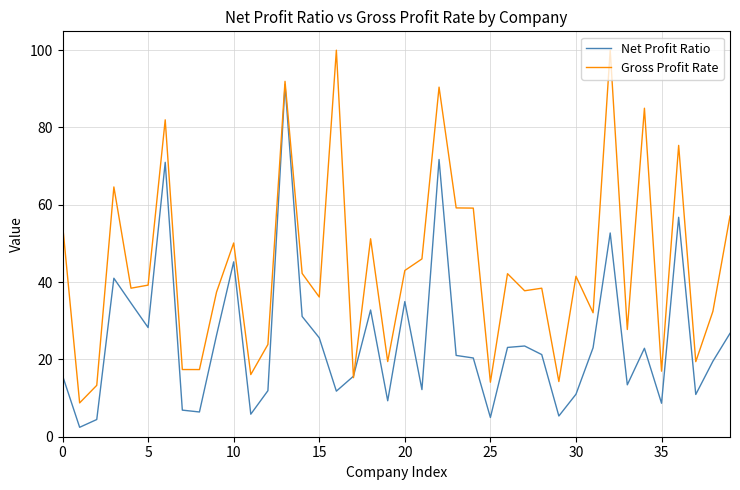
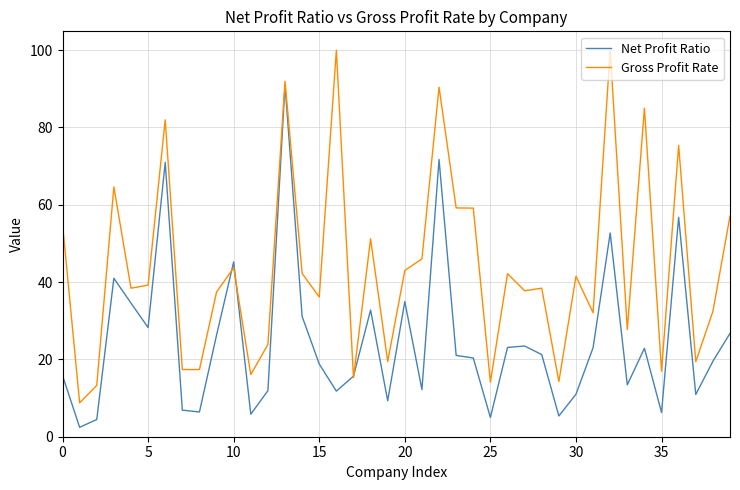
  {
    "Net Profit Ratio": {
      "0": 16,
      "5": 28,
      "10": 45,
-     "15": 26,
+     "15": 19,
      "20": 35,
      "25": 5,
      "30": 11,
-     "35": 9
+     "35": 6
    },
    "Gross Profit Rate": {
      "0": 55,
      "5": 39,
-     "10": 50,
+     "10": 44,
      "15": 36,
      "20": 43,
      "25": 14,
      "30": 42,
      "35": 17
    }
  }
